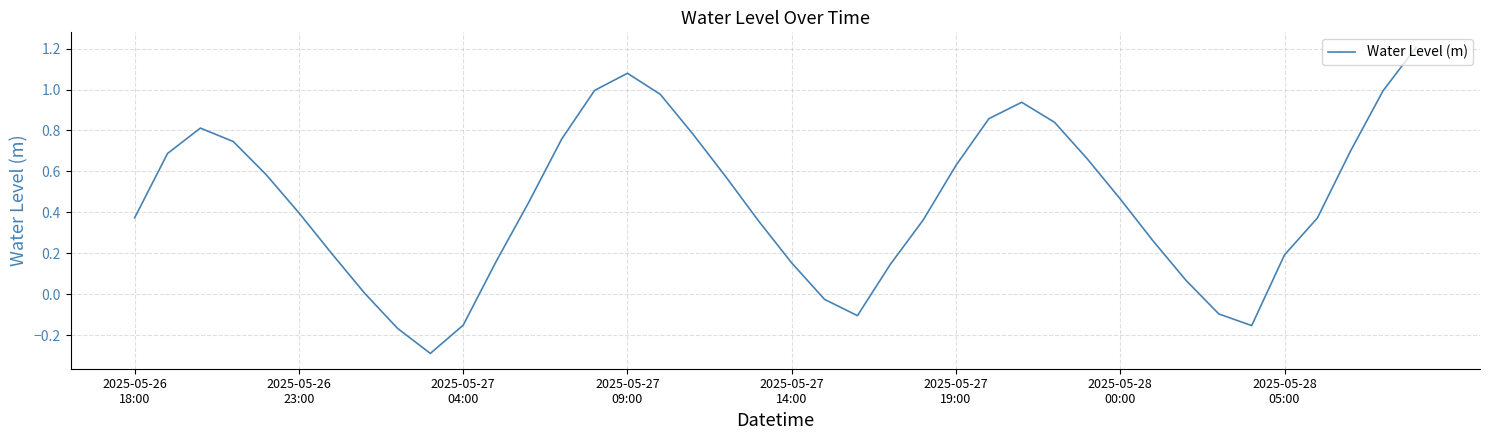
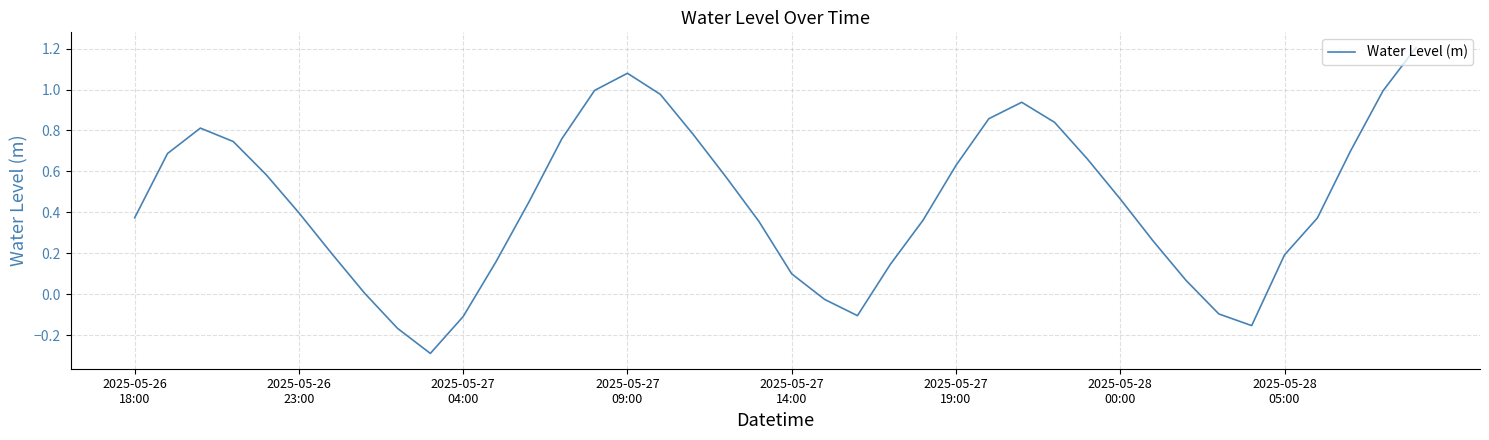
  {
    "2025-05-26 18:00": 0.37,
    "2025-05-26 23:00": 0.40,
-   "2025-05-27 04:00": -0.15,
+   "2025-05-27 04:00": -0.11,
    "2025-05-27 09:00": 1.08,
-   "2025-05-27 14:00": 0.15,
+   "2025-05-27 14:00": 0.10,
    "2025-05-27 19:00": 0.63,
    "2025-05-28 00:00": 0.47,
    "2025-05-28 05:00": 0.19
  }
